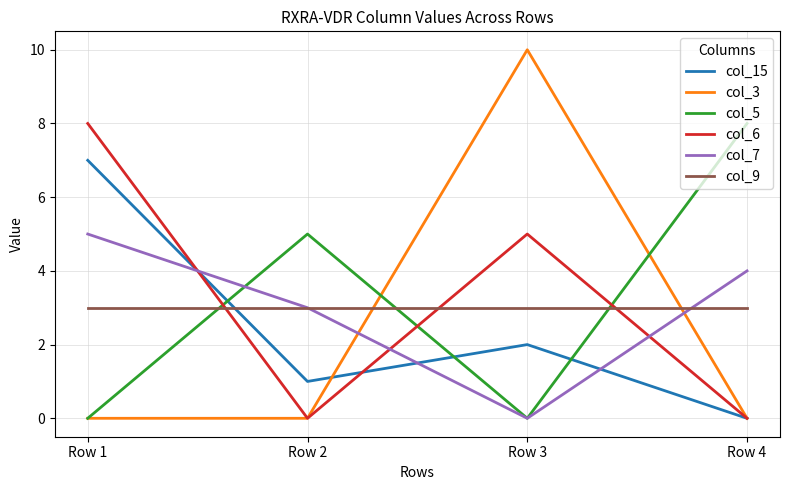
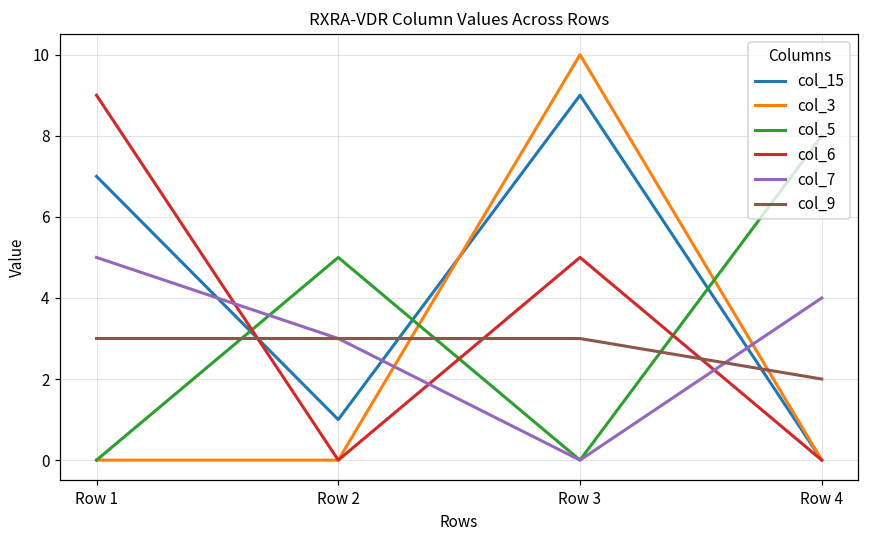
  {
    "col_15": {
      "Row 1": 7,
      "Row 2": 1,
-     "Row 3": 2
+     "Row 3": 9
    },
    "col_3": {
      "Row 3": 10
    },
    "col_5": {
      "Row 2": 5
    },
    "col_6": {
-     "Row 1": 8,
+     "Row 1": 9,
      "Row 3": 5
    },
    "col_7": {
      "Row 1": 5,
      "Row 4": 4
    },
    "col_9": {
      "Row 1": 3,
      "Row 3": 3,
-     "Row 4": 3
+     "Row 4": 2
    }
  }
